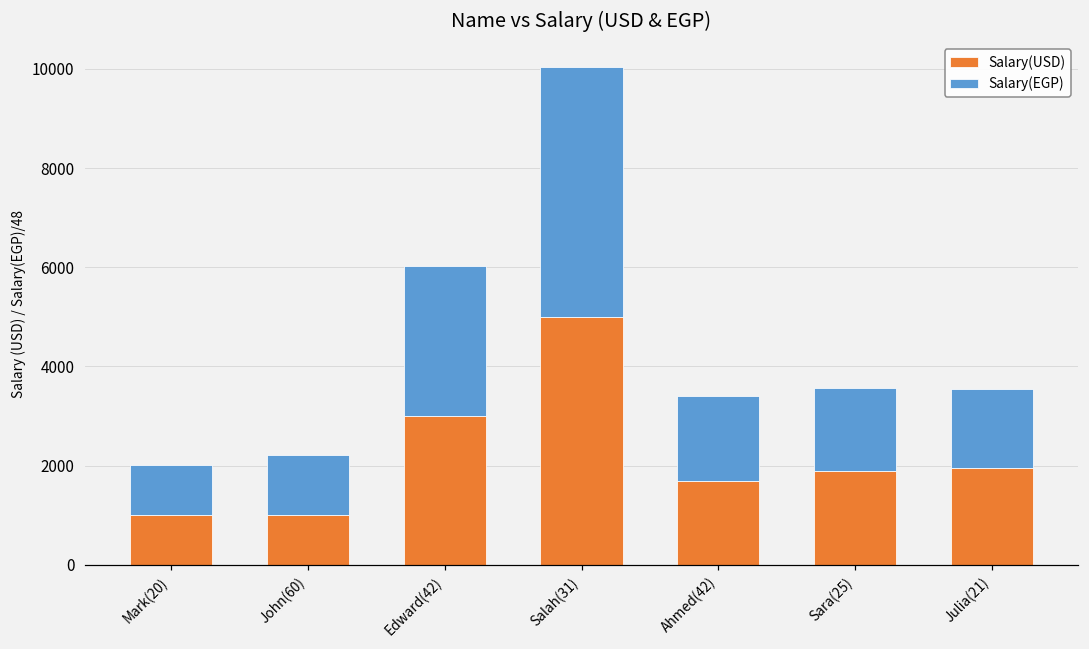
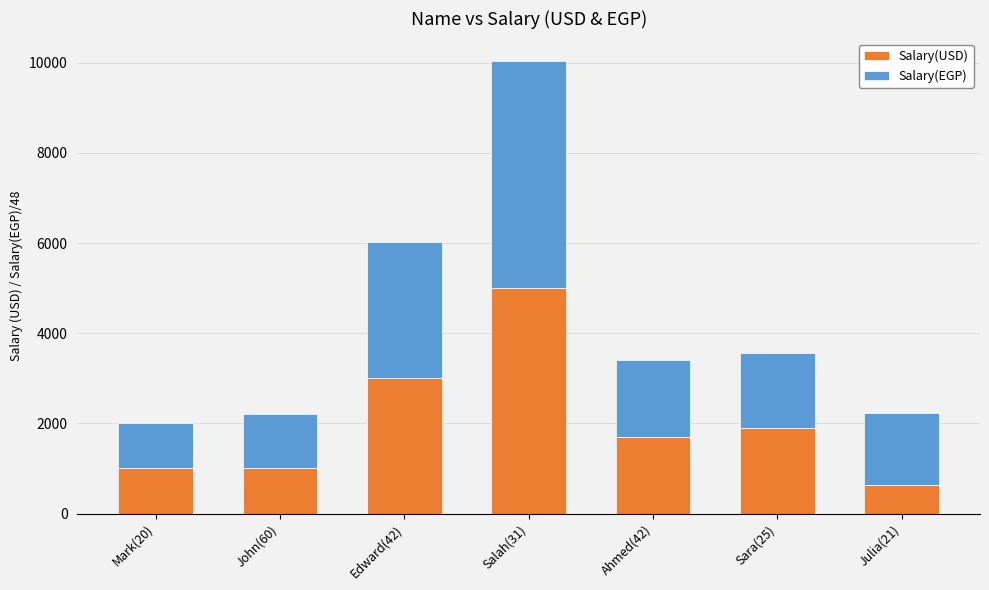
  {
    "Salary(USD)": {
      "Mark(20)": 1000,
      "John(60)": 1000,
      "Edward(42)": 3000,
      "Salah(31)": 5000,
      "Ahmed(42)": 1700,
      "Sara(25)": 1900,
-     "Julia(21)": 2000
+     "Julia(21)": 600
    },
    "Salary(EGP)": {
      "Mark(20)": 1000,
      "John(60)": 1200,
      "Edward(42)": 3000,
      "Salah(31)": 5000,
      "Ahmed(42)": 1700,
      "Sara(25)": 1700,
      "Julia(21)": 1600
    }
  }
